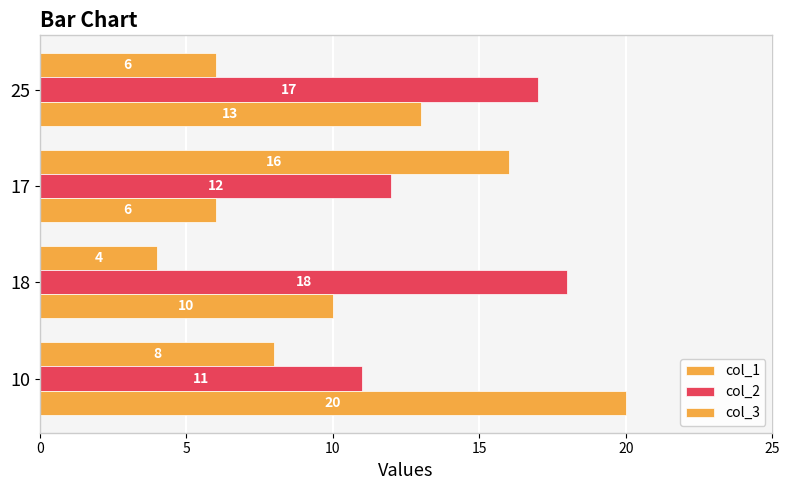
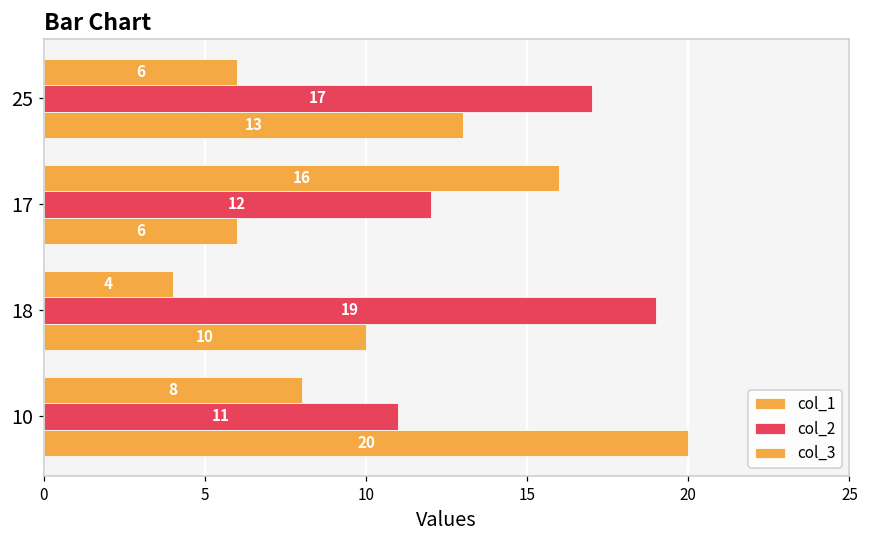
  {
    "col_2": {
      "25": 17,
      "17": 12,
-     "18": 18,
+     "18": 19,
      "10": 11
    }
  }
